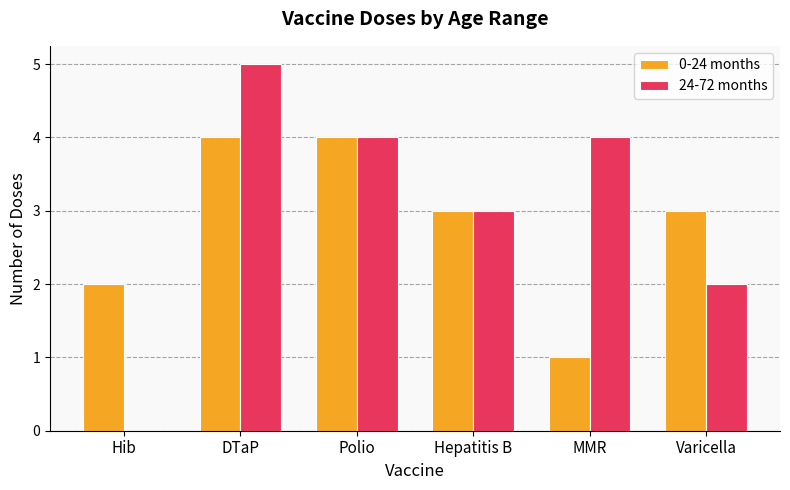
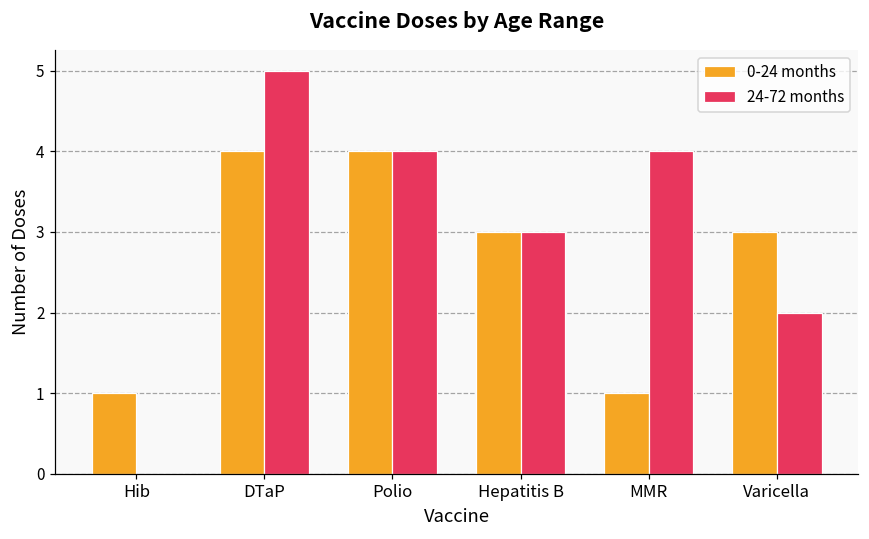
  {
    "0-24 months": {
-     "Hib": 2,
+     "Hib": 1,
      "DTaP": 4,
      "Polio": 4,
      "Hepatitis B": 3,
      "MMR": 1,
      "Varicella": 3
    },
    "24-72 months": {
      "Hib": 0,
      "DTaP": 5,
      "Polio": 4,
      "Hepatitis B": 3,
      "MMR": 4,
      "Varicella": 2
    }
  }
